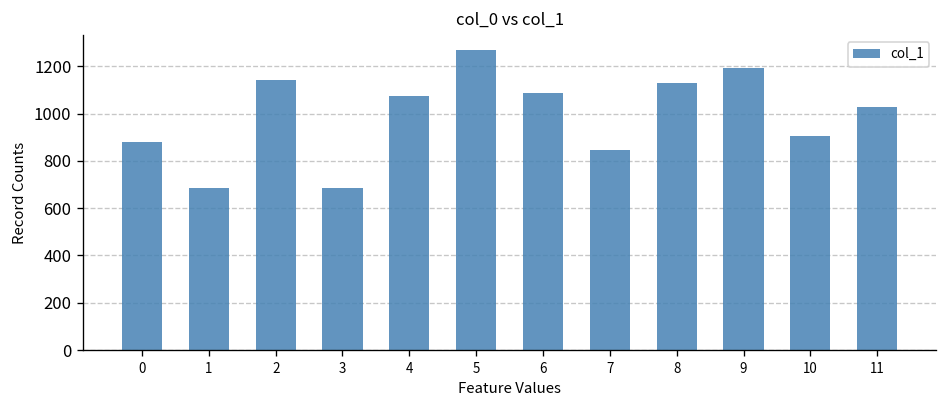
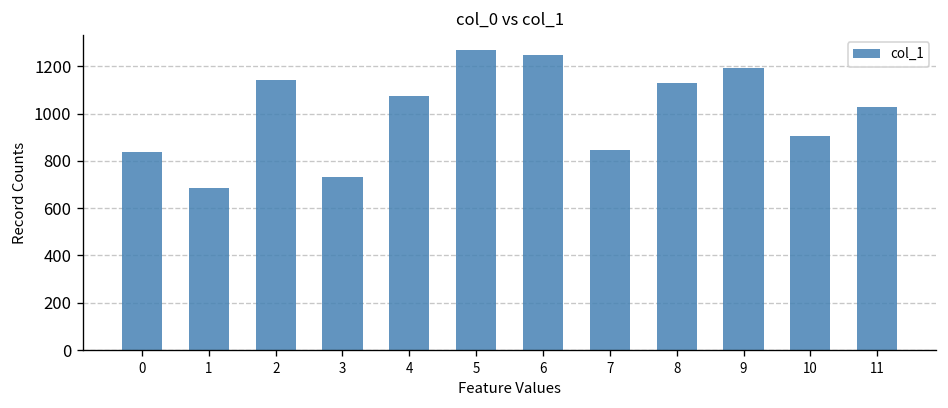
  {
-   "0": 880,
+   "0": 840,
    "1": 680,
    "2": 1140,
-   "3": 690,
+   "3": 730,
    "4": 1080,
    "5": 1270,
-   "6": 1090,
+   "6": 1250,
    "7": 850,
    "8": 1130,
    "9": 1190,
    "10": 910,
    "11": 1030
  }
